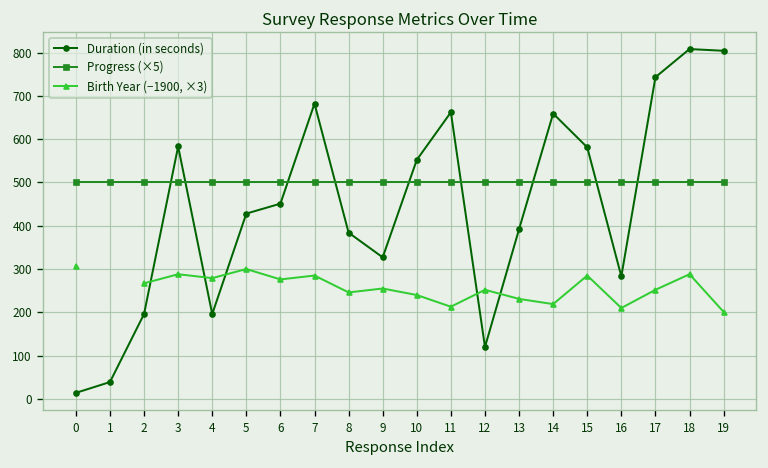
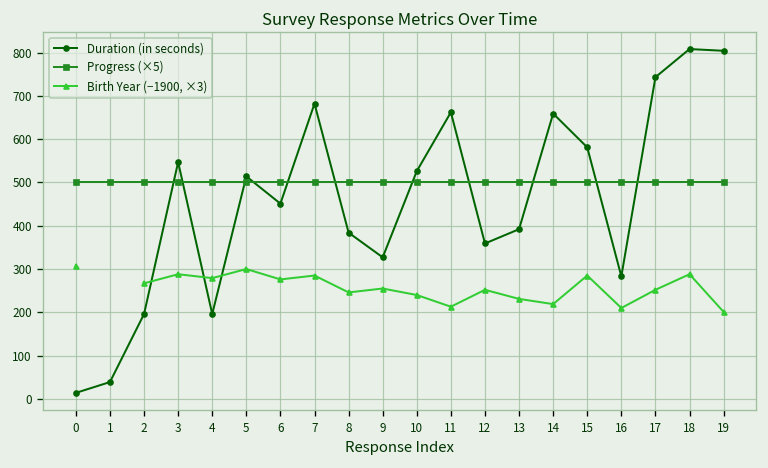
  {
    "Duration (in seconds)": {
      "0": 10,
      "1": 40,
      "2": 200,
-     "3": 580,
+     "3": 550,
      "4": 200,
-     "5": 430,
+     "5": 510,
      "6": 450,
      "7": 680,
      "8": 380,
      "9": 330,
-     "10": 550,
+     "10": 530,
      "11": 660,
-     "12": 120,
+     "12": 360,
      "13": 390,
      "14": 660,
      "15": 580,
      "16": 280,
      "17": 740,
      "18": 810,
      "19": 800
    },
    "Progress (×5)": {
      "0": 500,
      "1": 500,
      "2": 500,
      "3": 500,
      "4": 500,
      "5": 500,
      "6": 500,
      "7": 500,
      "8": 500,
      "9": 500,
      "10": 500,
      "11": 500,
      "12": 500,
      "13": 500,
      "14": 500,
      "15": 500,
      "16": 500,
      "17": 500,
      "18": 500,
      "19": 500
    },
    "Birth Year (−1900, ×3)": {
      "0": 310,
      "2": 270,
      "3": 290,
      "4": 280,
      "5": 300,
      "6": 280,
      "7": 290,
      "8": 250,
      "9": 260,
      "10": 240,
      "11": 210,
      "12": 250,
      "13": 230,
      "14": 220,
      "15": 290,
      "16": 210,
      "17": 250,
      "18": 290,
      "19": 200
    }
  }
